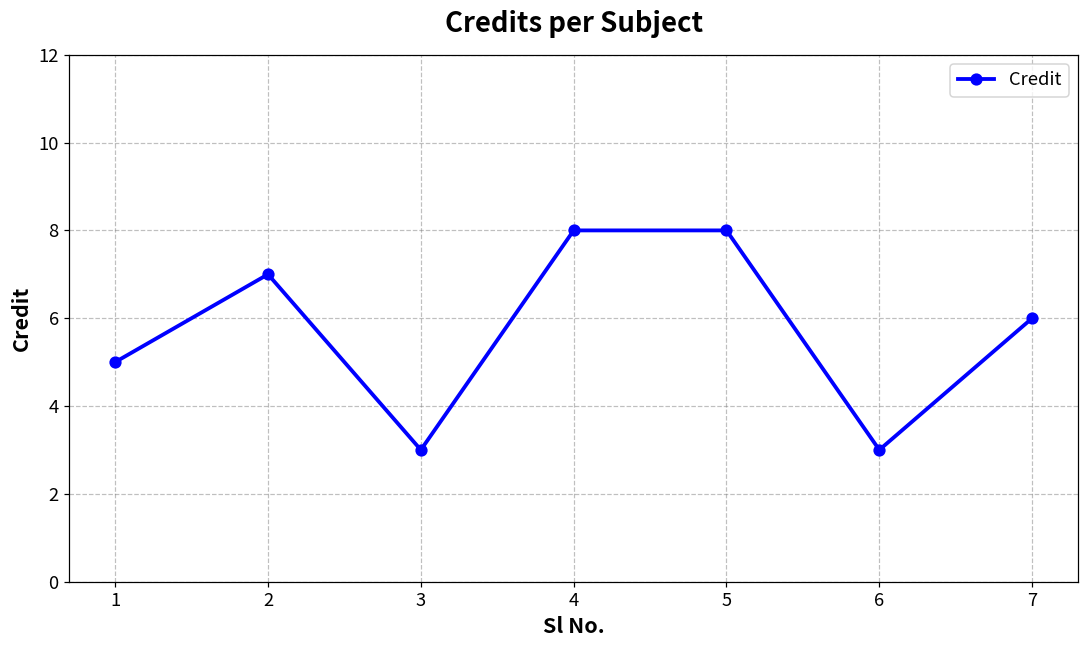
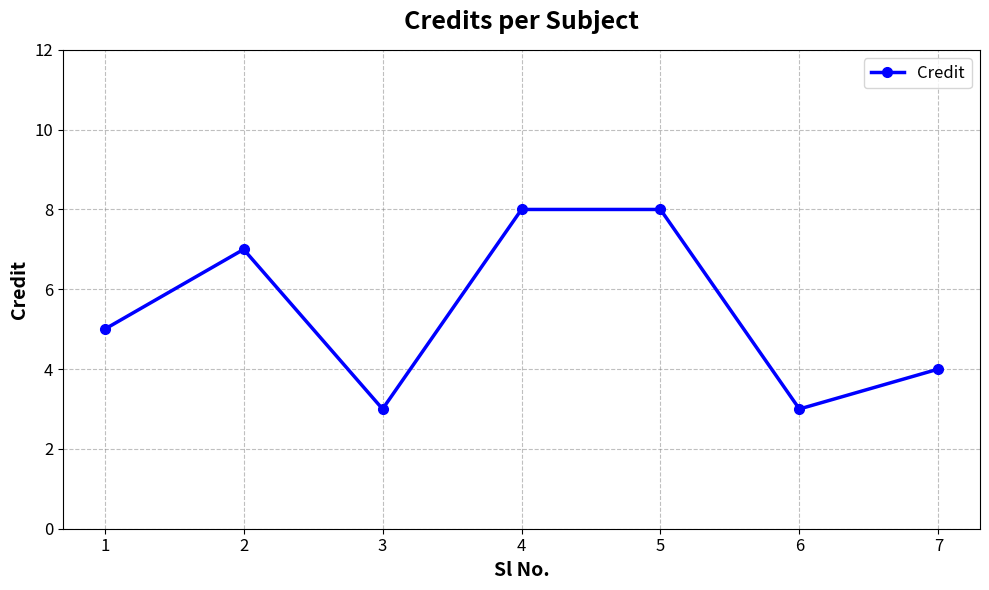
  {
    "1": 5,
    "2": 7,
    "3": 3,
    "4": 8,
    "5": 8,
    "6": 3,
-   "7": 6
+   "7": 4
  }
